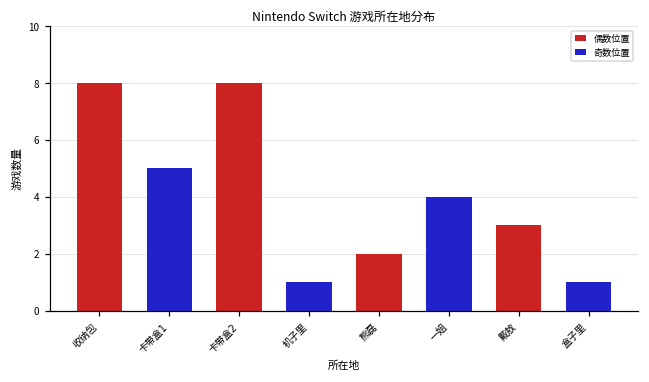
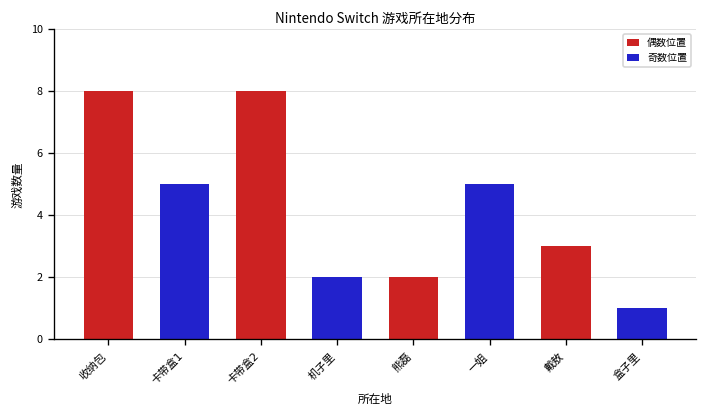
  {
    "收纳包": 8,
    "卡带盒1": 5,
    "卡带盒2": 8,
-   "机子里": 1,
+   "机子里": 2,
    "熊磊": 2,
-   "一姐": 4,
+   "一姐": 5,
    "戴敖": 3,
    "盒子里": 1
  }
